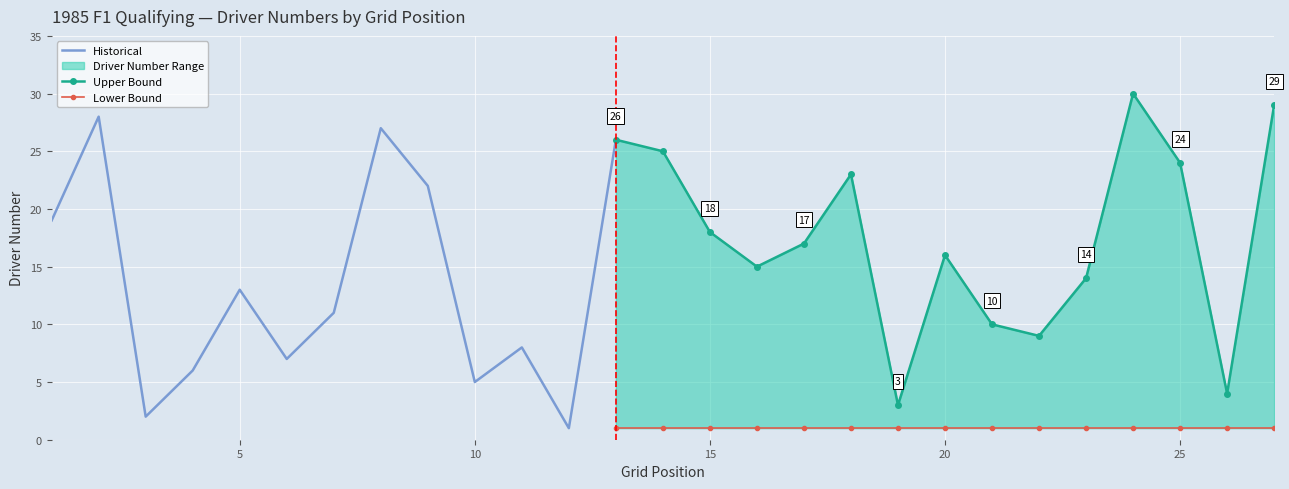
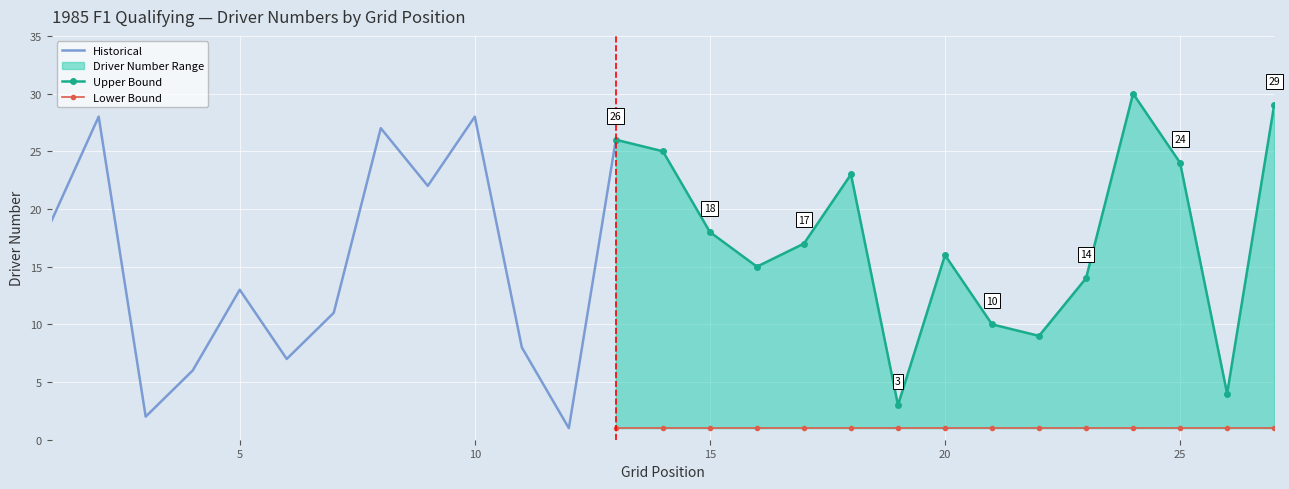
  {
    "Historical": {
      "5": 13,
-     "10": 5
+     "10": 28
    },
    "Driver Number Range": {
      "20": 16
    },
    "Lower Bound": {
      "15": 1,
      "20": 1,
      "25": 1
    }
  }
